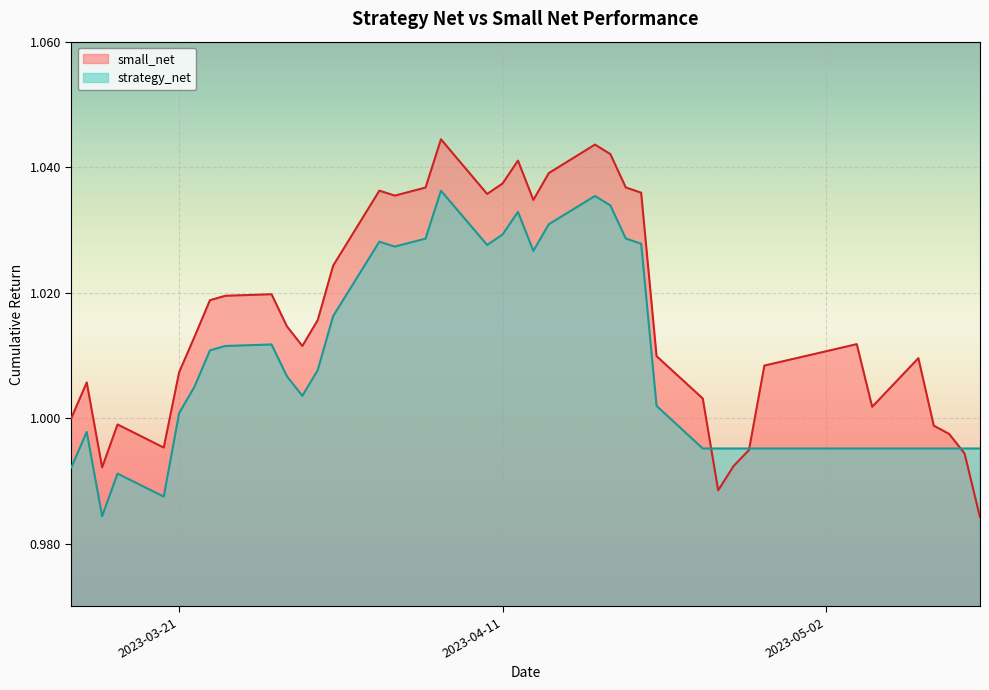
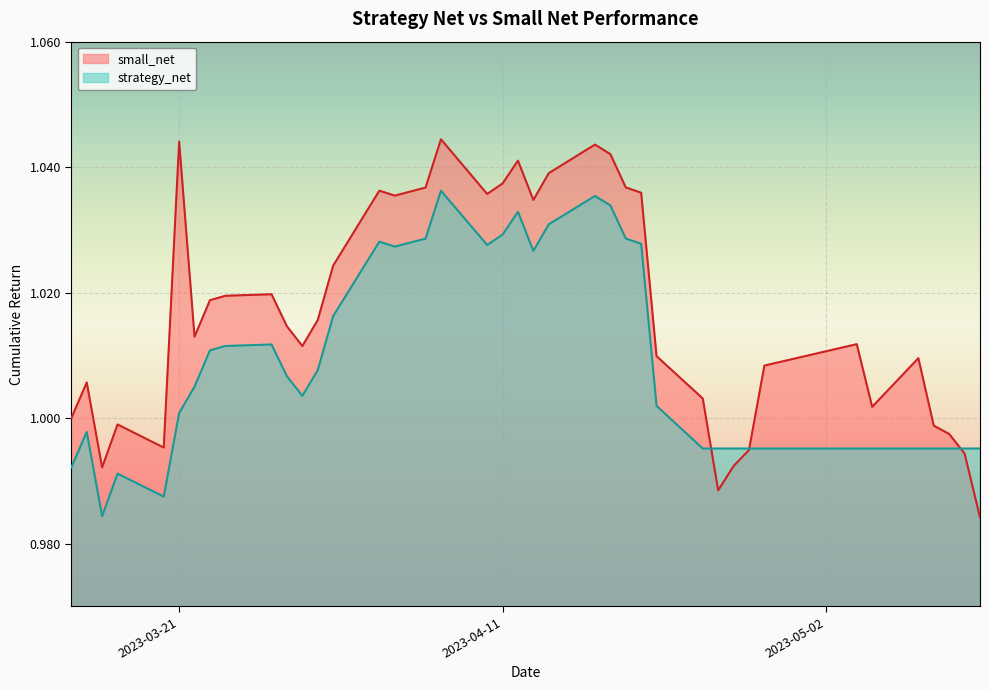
  {
    "small_net": {
-     "2023-03-21": 1.007,
+     "2023-03-21": 1.044,
      "2023-04-11": 1.037
    },
    "strategy_net": {
      "2023-03-21": 1.001,
      "2023-04-11": 1.029
    }
  }
